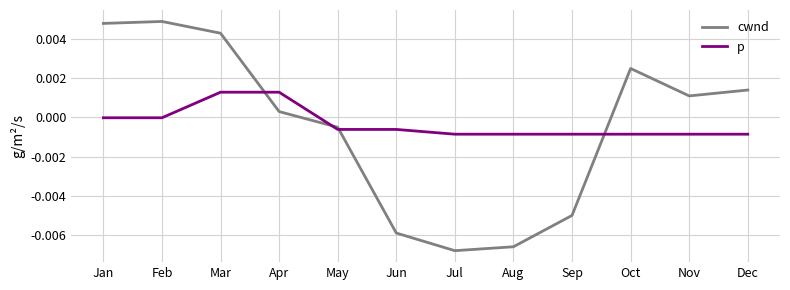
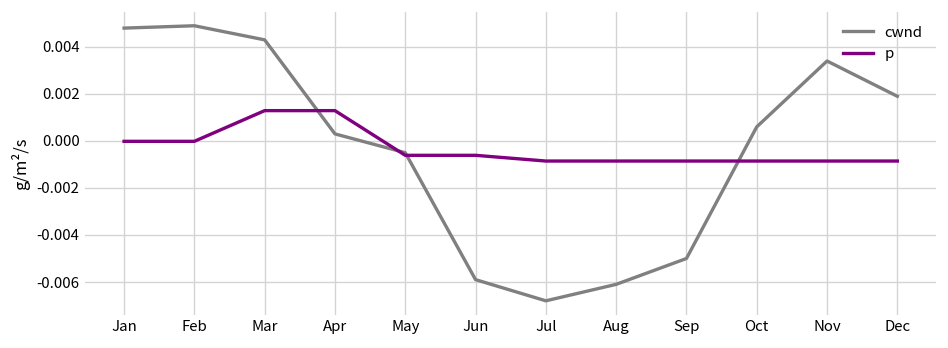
  {
    "cwnd": {
      "Jan": 0.0048,
      "Feb": 0.0049,
      "Mar": 0.0043,
      "Apr": 0.0003,
      "Jun": -0.0059,
      "Jul": -0.0068,
-     "Aug": -0.0066,
+     "Aug": -0.0061,
      "Sep": -0.0050,
-     "Oct": 0.0025,
-     "Nov": 0.0011,
-     "Dec": 0.0014
+     "Oct": 0.0006,
+     "Nov": 0.0034,
+     "Dec": 0.0019
    },
    "p": {
      "Jan": 0.0000,
      "Feb": 0.0000,
      "Mar": 0.0013,
      "Apr": 0.0013,
      "Jun": -0.0006,
      "Jul": -0.0009,
      "Aug": -0.0009,
      "Sep": -0.0009,
      "Oct": -0.0009,
      "Nov": -0.0009,
      "Dec": -0.0009
    }
  }
